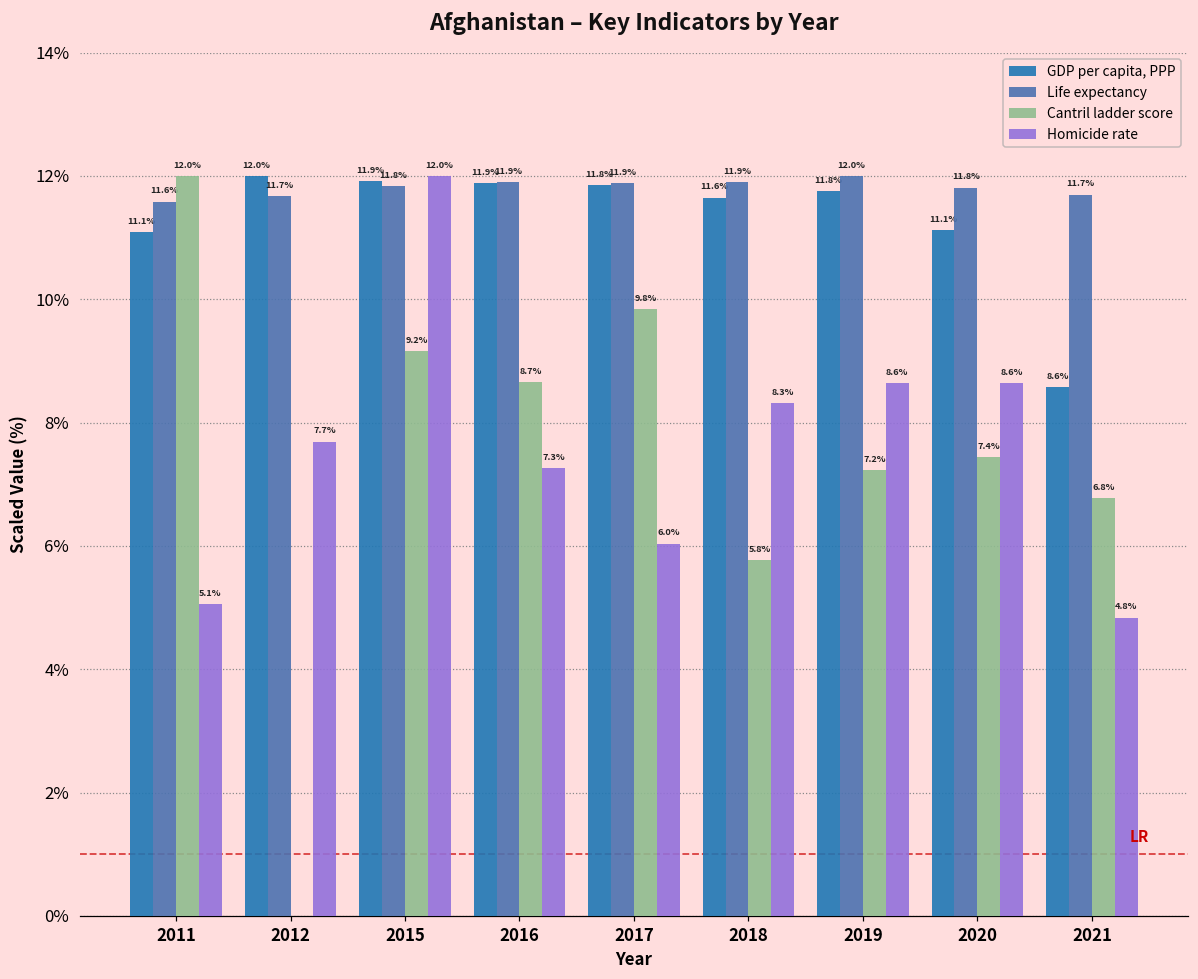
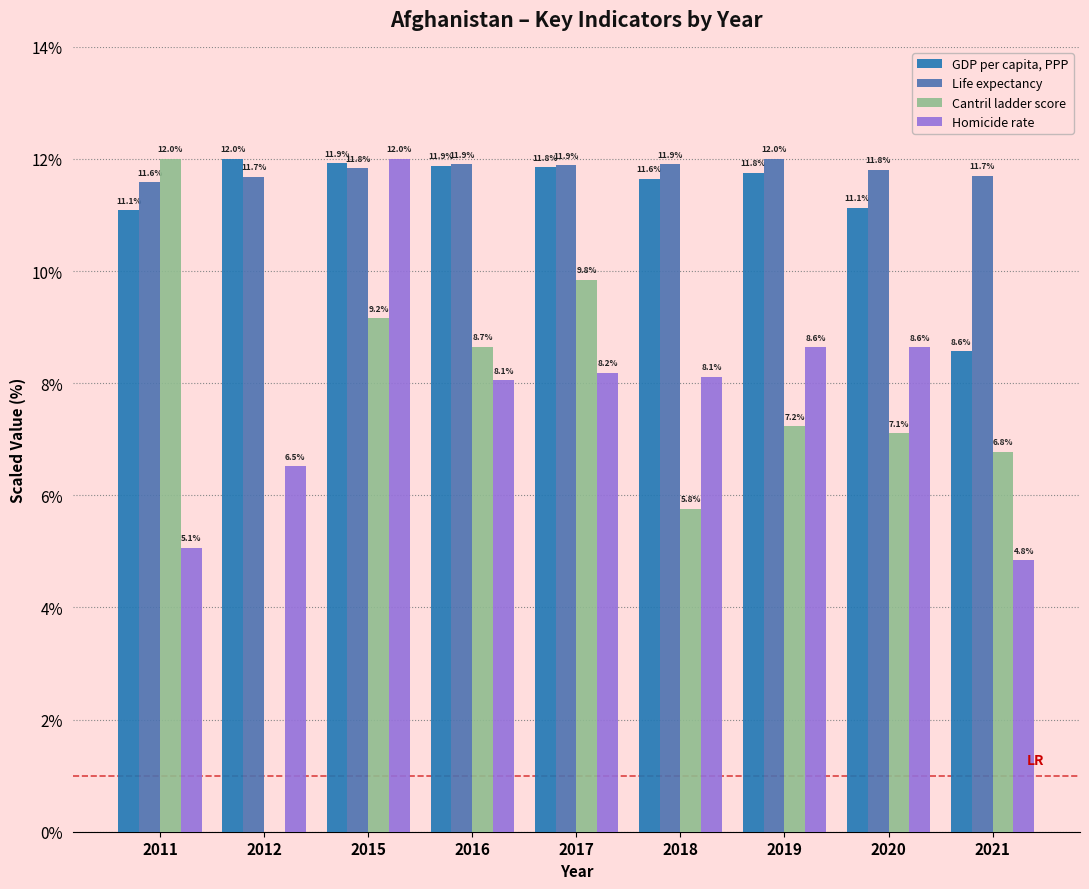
  {
    "Cantril ladder score": {
      "2011": "12.0%",
      "2015": "9.2%",
      "2016": "8.7%",
      "2017": "9.8%",
      "2018": "5.8%",
      "2019": "7.2%",
-     "2020": "7.4%",
+     "2020": "7.1%",
      "2021": "6.8%"
    },
    "Homicide rate": {
      "2011": "5.1%",
-     "2012": "7.7%",
+     "2012": "6.5%",
      "2015": "12.0%",
-     "2016": "7.3%",
-     "2017": "6.0%",
-     "2018": "8.3%",
+     "2016": "8.1%",
+     "2017": "8.2%",
+     "2018": "8.1%",
      "2019": "8.6%",
      "2020": "8.6%",
      "2021": "4.8%"
    }
  }
